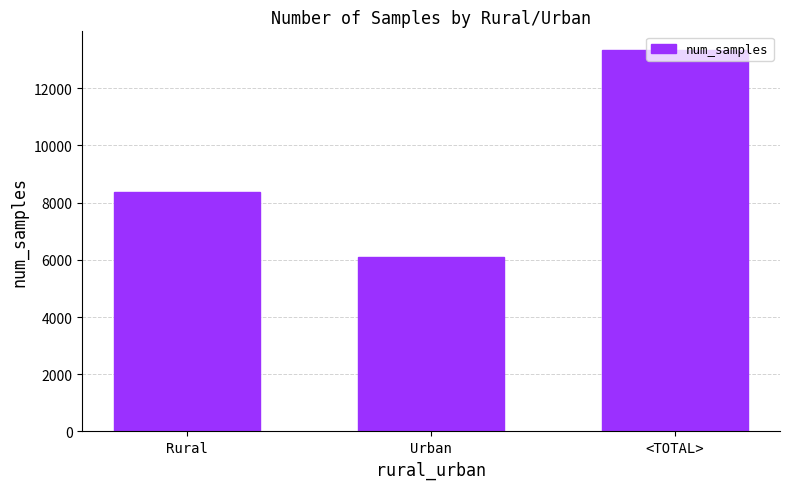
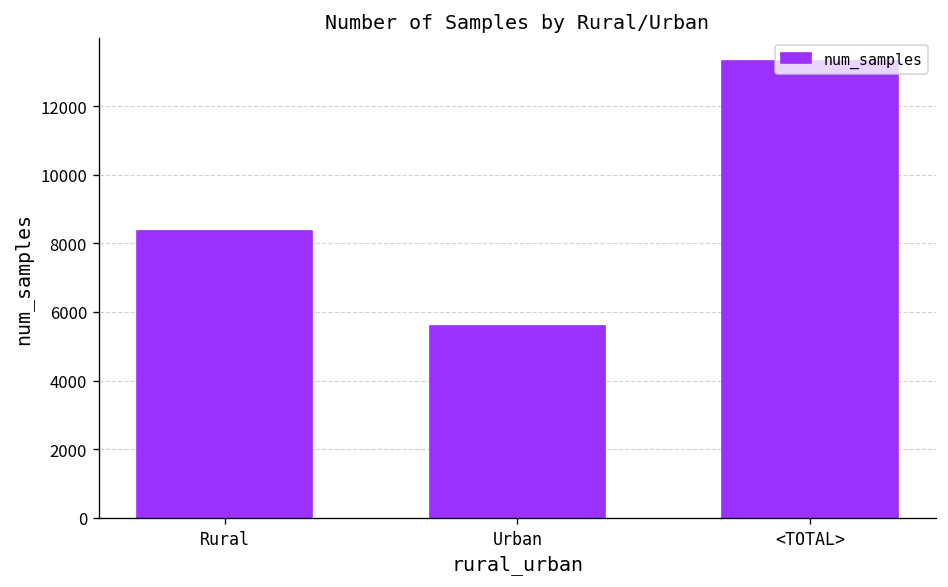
  {
    "Rural": 8400,
-   "Urban": 6100
+   "Urban": 5600
  }
